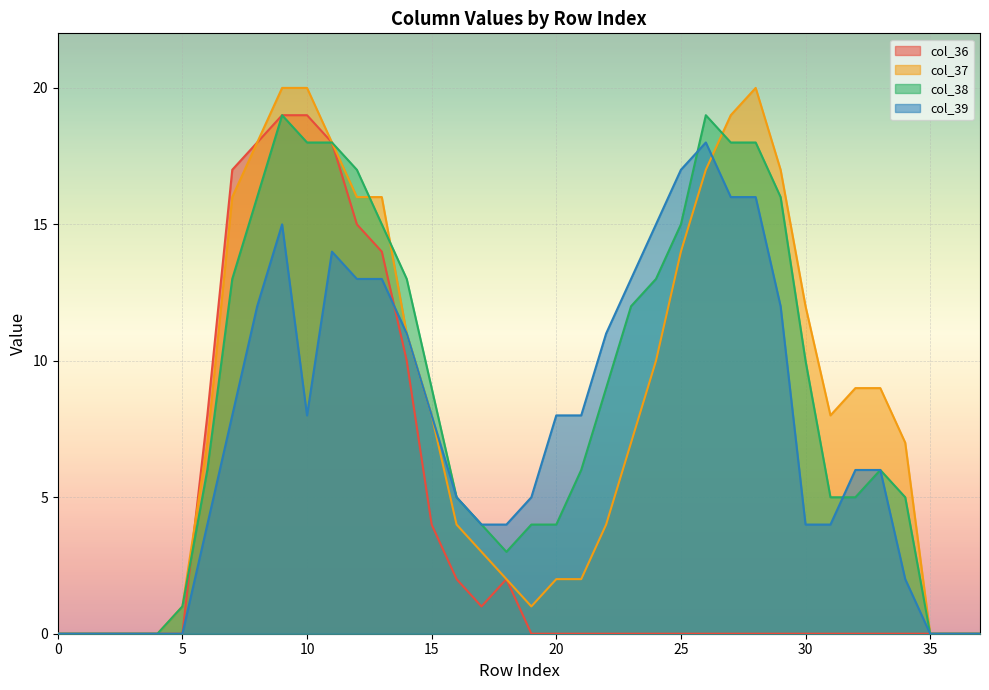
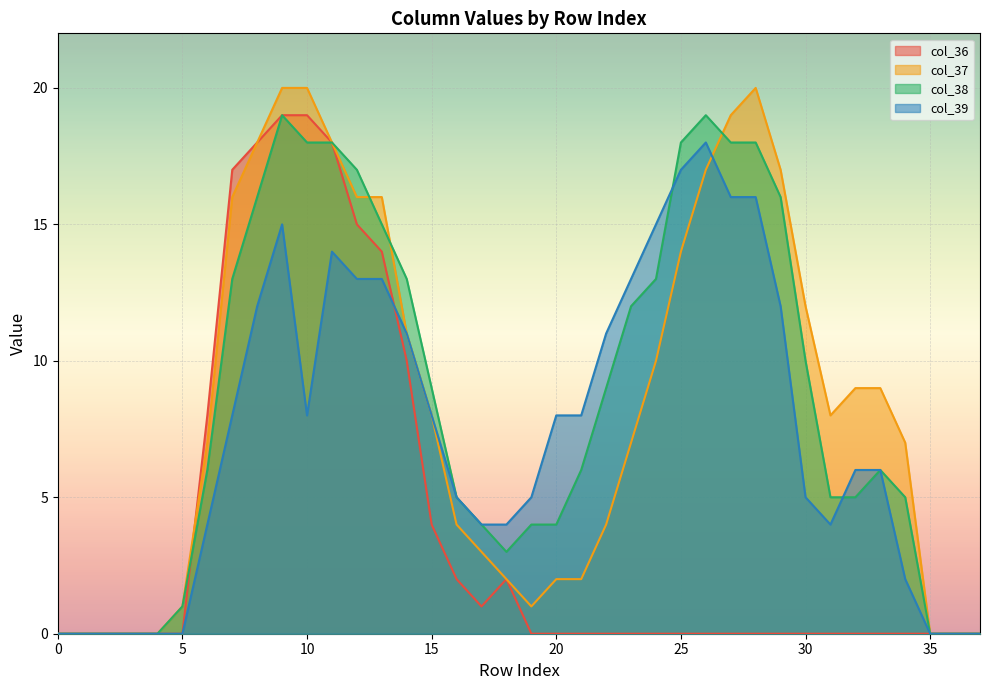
  {
    "col_36": {
      "10": 19,
      "15": 4,
      "20": 0,
      "25": 0,
      "30": 0
    },
    "col_37": {
      "10": 20,
      "20": 2,
      "25": 14,
      "30": 12
    },
    "col_38": {
      "10": 18,
      "15": 9,
      "20": 4,
-     "25": 15,
+     "25": 18,
      "30": 10
    },
    "col_39": {
      "10": 8,
      "20": 8,
      "25": 17,
-     "30": 4
+     "30": 5
    }
  }
